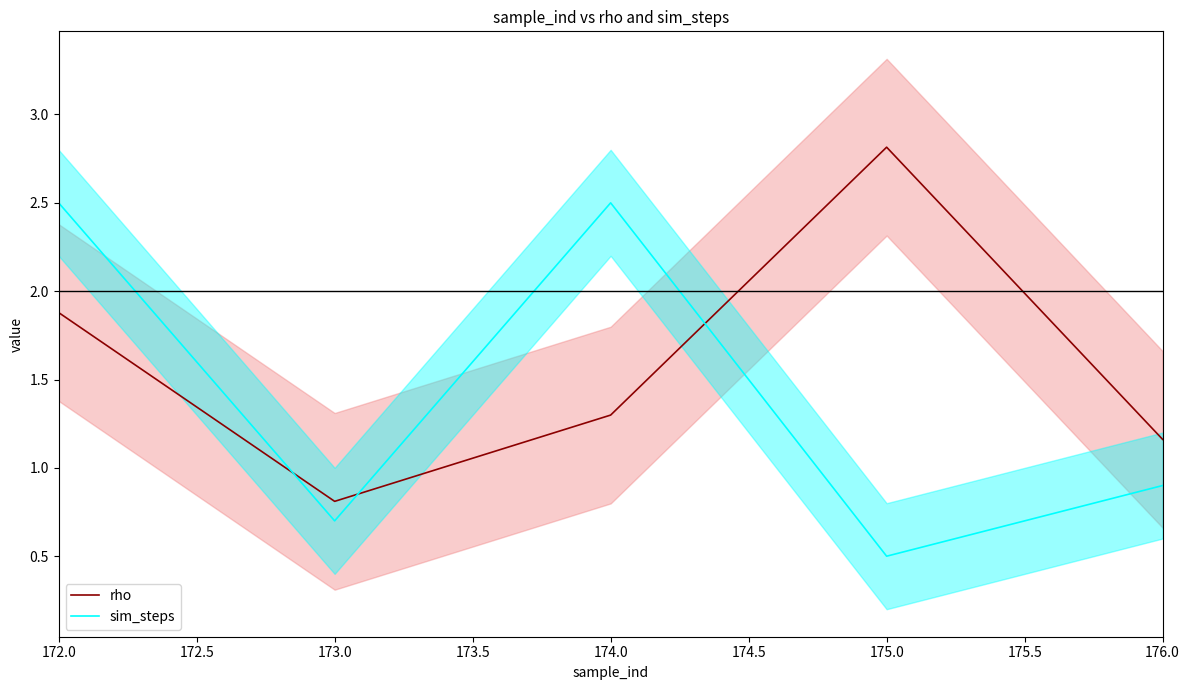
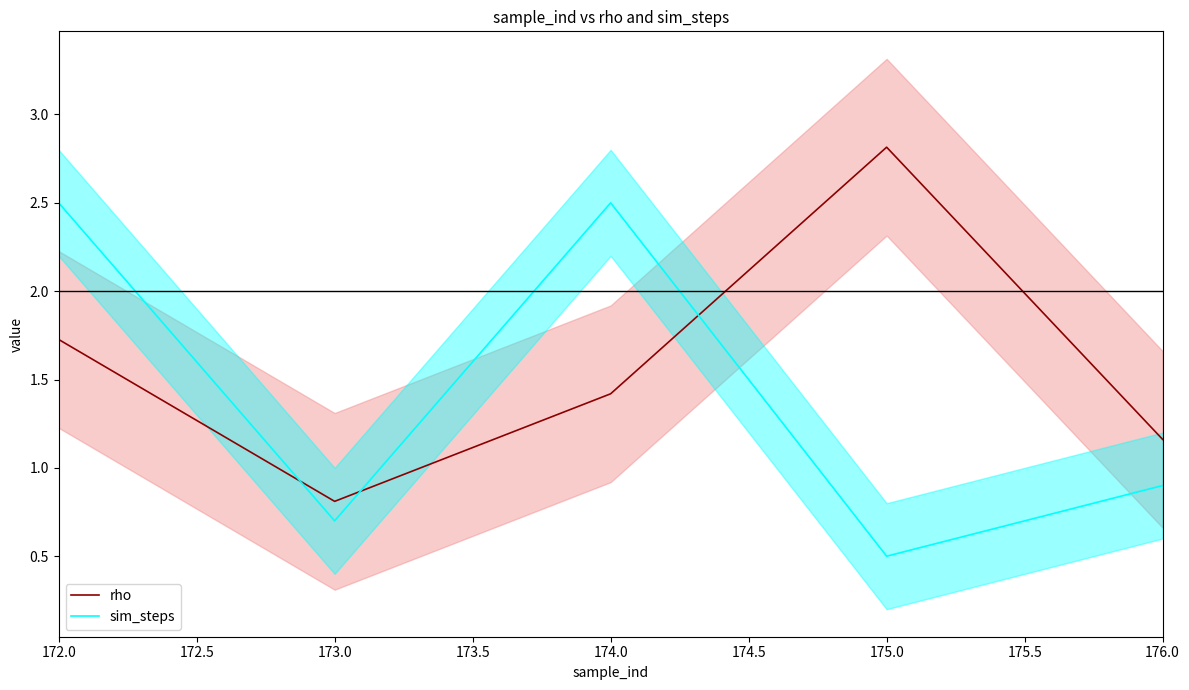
  {
    "rho": {
-     "172.0": 1.88,
+     "172.0": 1.73,
      "173.0": 0.81,
-     "174.0": 1.30,
+     "174.0": 1.42,
      "175.0": 2.81,
      "176.0": 1.16
    }
  }
